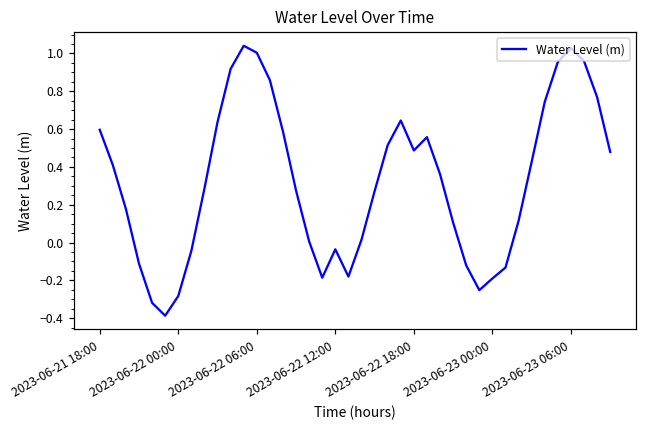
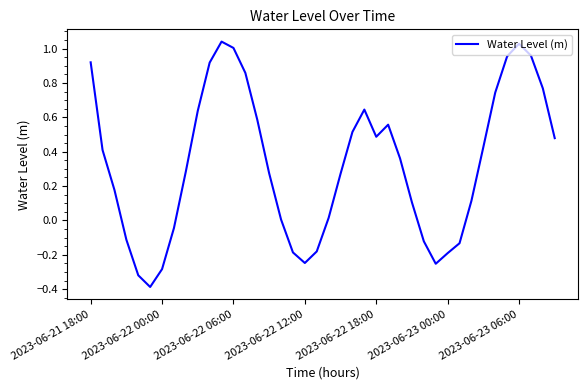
  {
-   "2023-06-21 18:00": 0.60,
+   "2023-06-21 18:00": 0.92,
    "2023-06-22 00:00": -0.28,
    "2023-06-22 06:00": 1.00,
-   "2023-06-22 12:00": -0.04,
+   "2023-06-22 12:00": -0.25,
    "2023-06-22 18:00": 0.49,
    "2023-06-23 00:00": -0.19
  }
